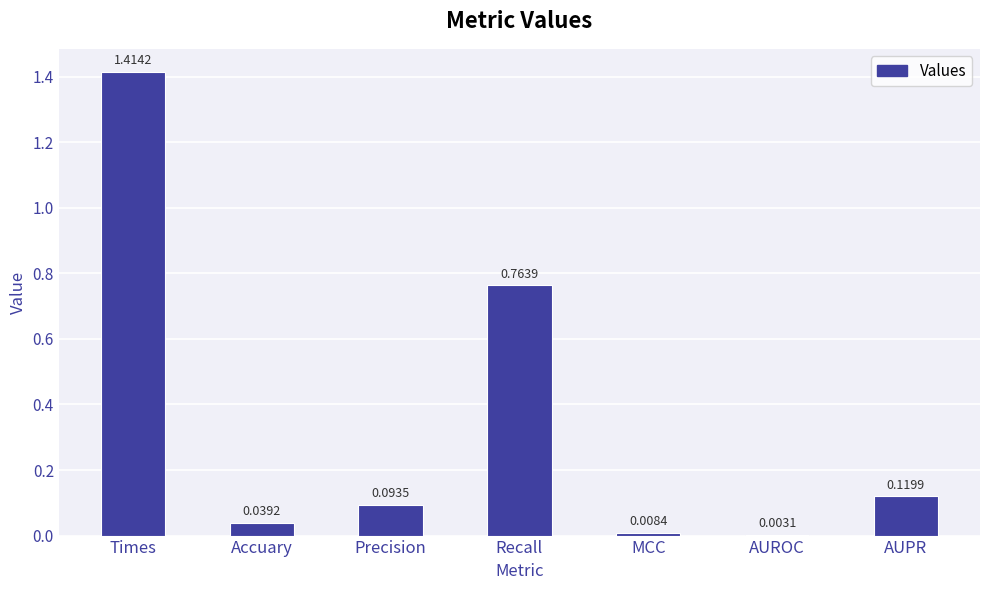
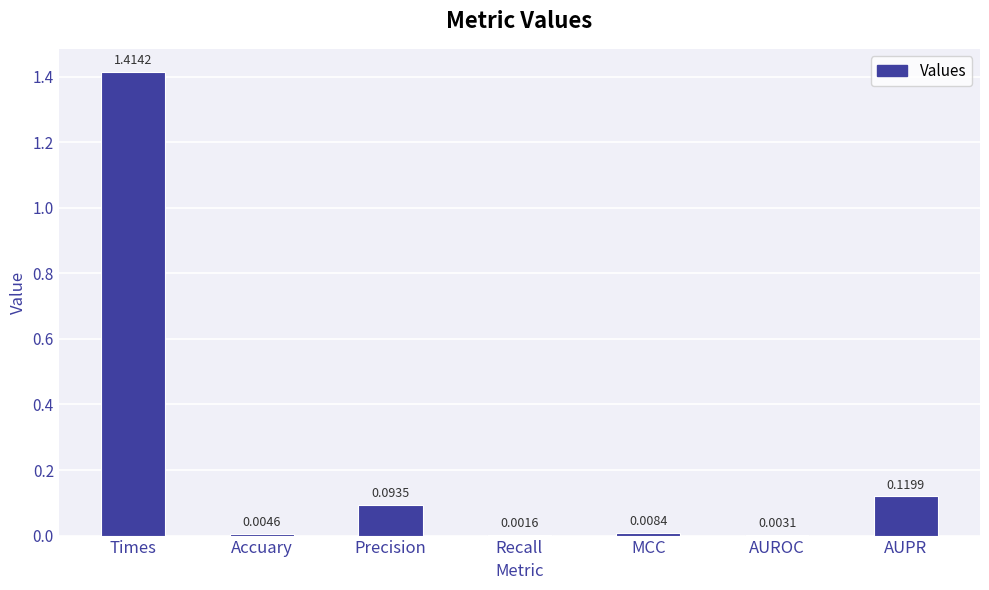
  {
    "Times": 1.4142,
-   "Accuary": 0.0392,
+   "Accuary": 0.0046,
    "Precision": 0.0935,
-   "Recall": 0.7639,
+   "Recall": 0.0016,
    "MCC": 0.0084,
    "AUROC": 0.0031,
    "AUPR": 0.1199
  }
